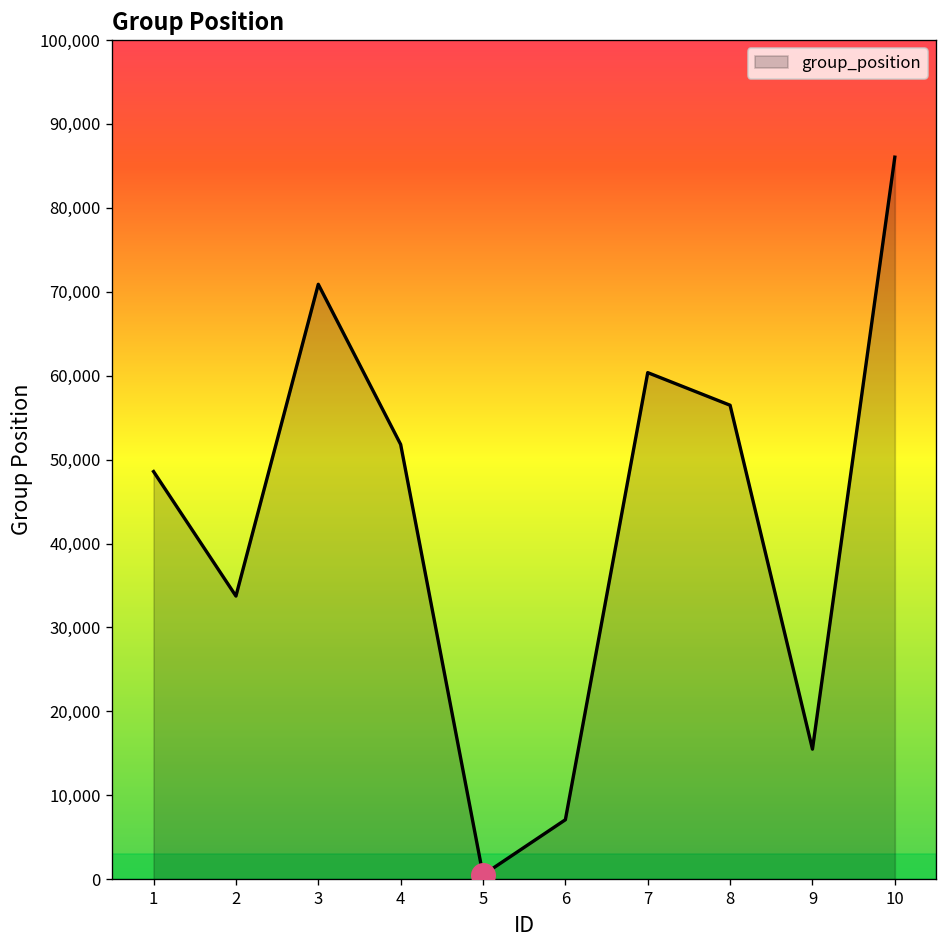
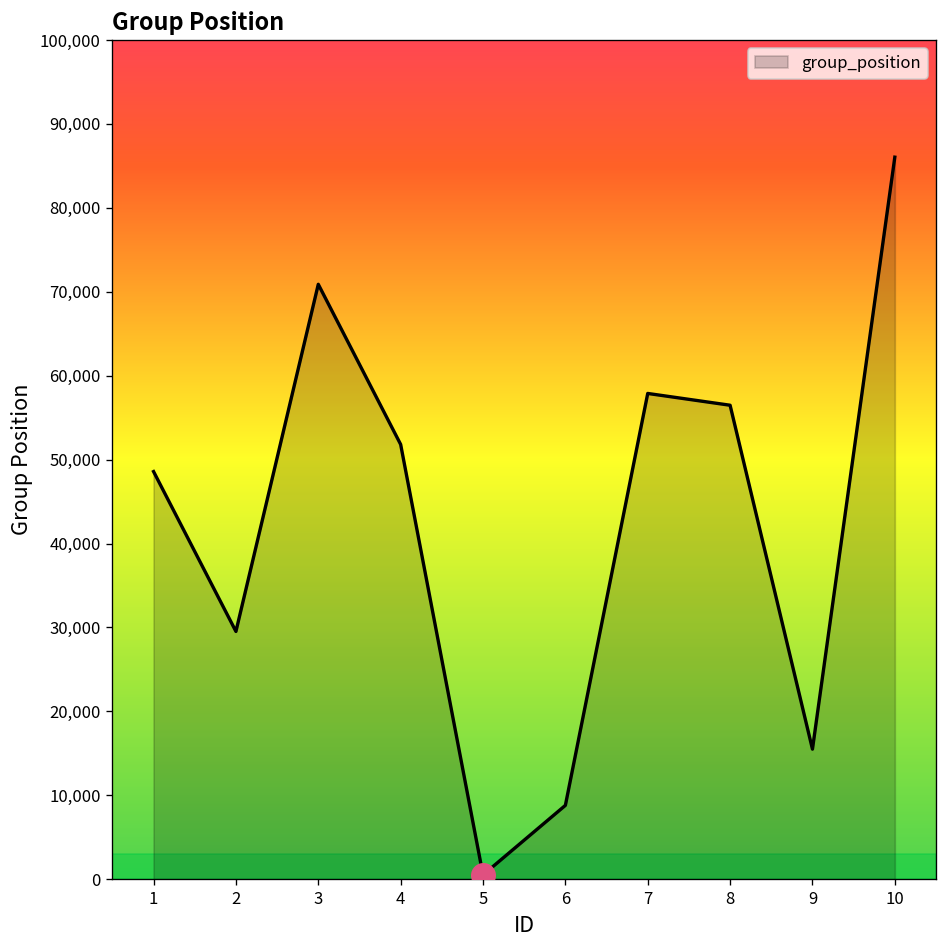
  {
    "group_position": {
      "1": "49,000",
-     "2": "34,000",
+     "2": "30,000",
      "3": "71,000",
      "4": "52,000",
-     "6": "7,000",
-     "7": "60,000",
+     "6": "9,000",
+     "7": "58,000",
      "8": "56,000",
      "9": "16,000",
      "10": "86,000"
    }
  }
